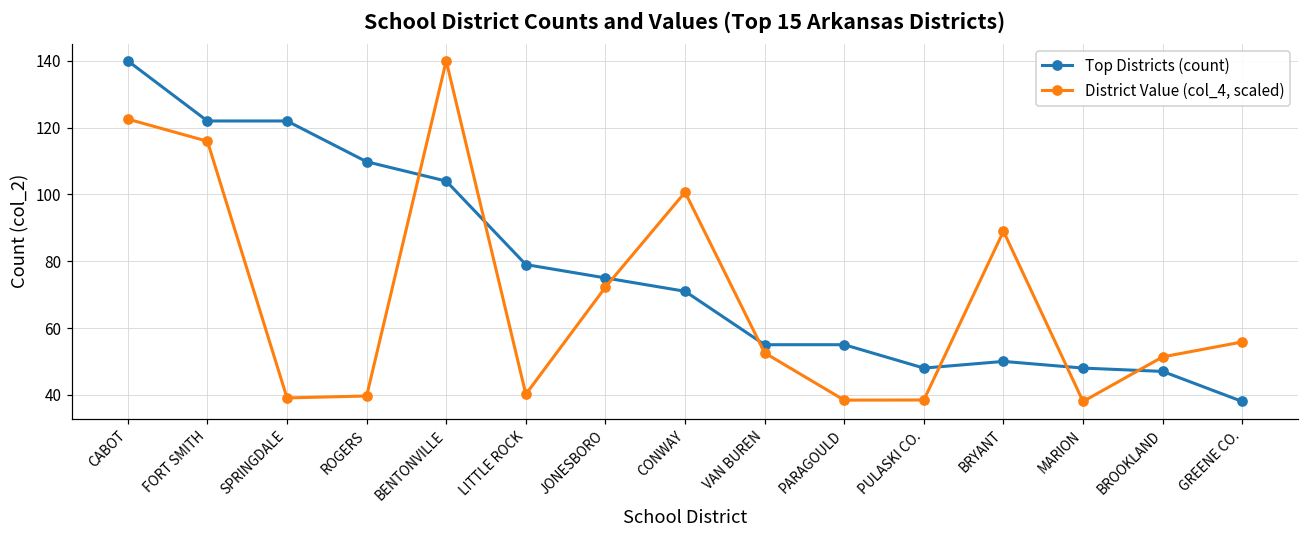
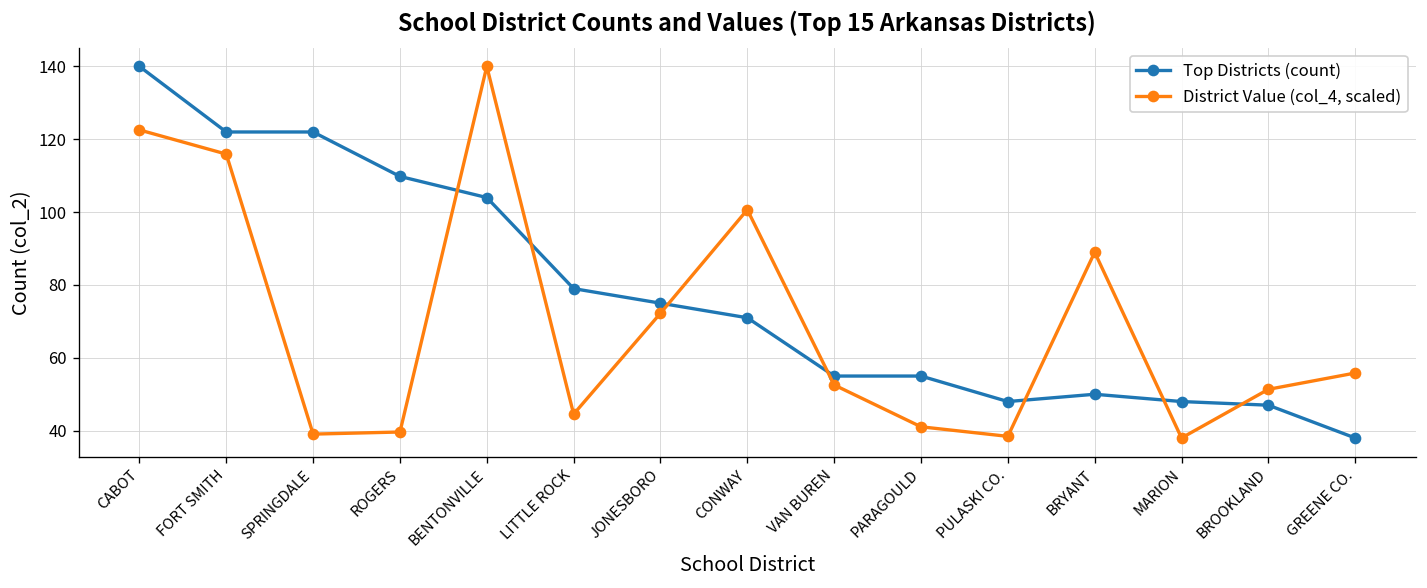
  {
    "Top Districts (count)": {
      "CABOT": 140,
      "FORT SMITH": 122,
      "SPRINGDALE": 122,
      "ROGERS": 110,
      "BENTONVILLE": 104,
      "LITTLE ROCK": 79,
      "JONESBORO": 75,
      "CONWAY": 71,
      "VAN BUREN": 55,
      "PARAGOULD": 55,
      "PULASKI CO.": 48,
      "BRYANT": 50,
      "MARION": 48,
      "BROOKLAND": 47,
      "GREENE CO.": 38
    },
    "District Value (col_4, scaled)": {
      "CABOT": 123,
      "FORT SMITH": 116,
      "SPRINGDALE": 39,
      "ROGERS": 40,
      "BENTONVILLE": 140,
-     "LITTLE ROCK": 40,
+     "LITTLE ROCK": 45,
      "JONESBORO": 72,
      "CONWAY": 101,
      "VAN BUREN": 53,
-     "PARAGOULD": 38,
+     "PARAGOULD": 41,
      "PULASKI CO.": 38,
      "BRYANT": 89,
      "MARION": 38,
      "BROOKLAND": 51,
      "GREENE CO.": 56
    }
  }
